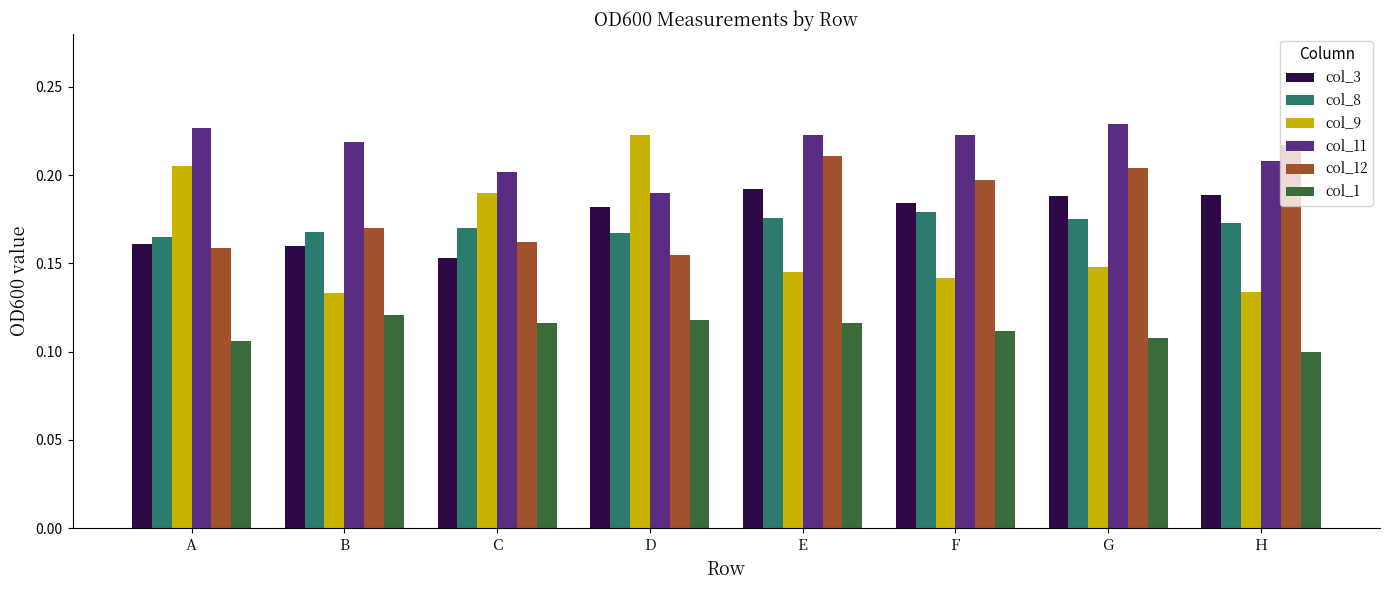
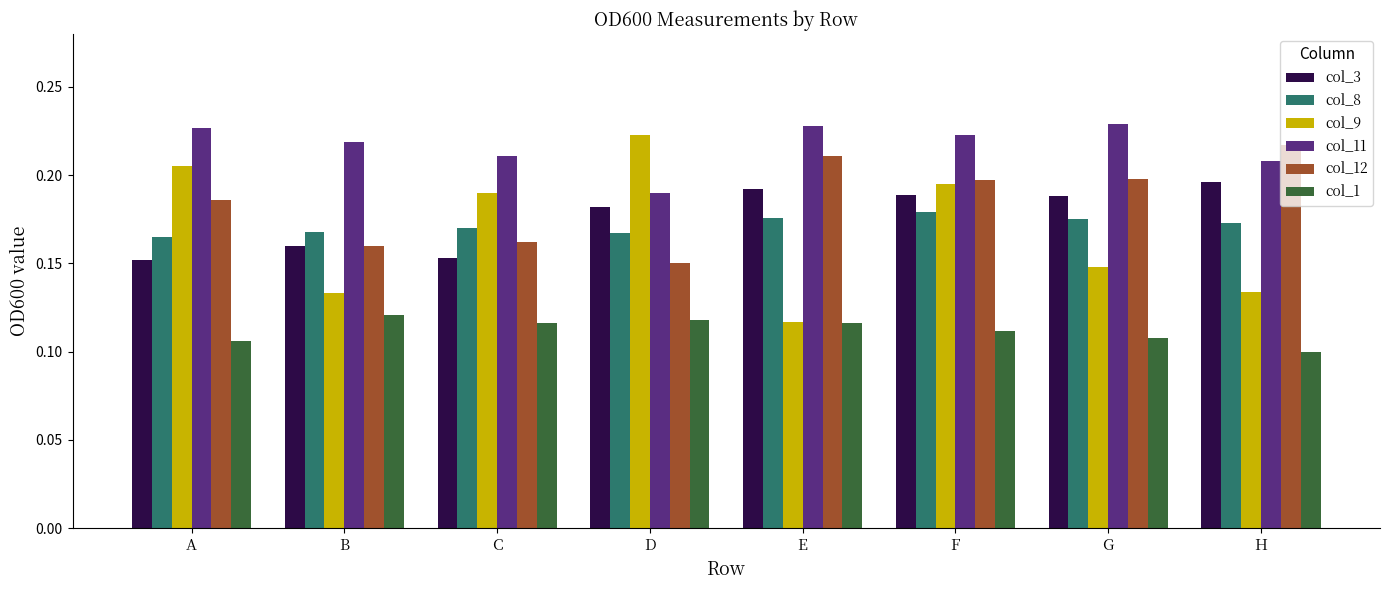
  {
    "col_3": {
-     "A": 0.161,
+     "A": 0.152,
      "B": 0.160,
      "C": 0.153,
      "D": 0.182,
      "E": 0.192,
-     "F": 0.184,
+     "F": 0.189,
      "G": 0.188,
-     "H": 0.189
+     "H": 0.196
    },
    "col_9": {
      "A": 0.205,
      "B": 0.133,
      "C": 0.190,
      "D": 0.223,
-     "E": 0.145,
-     "F": 0.142,
+     "E": 0.117,
+     "F": 0.195,
      "G": 0.148,
      "H": 0.134
    },
    "col_11": {
      "A": 0.227,
      "B": 0.219,
-     "C": 0.202,
+     "C": 0.211,
      "D": 0.190,
-     "E": 0.223,
+     "E": 0.228,
      "F": 0.223,
      "G": 0.229,
      "H": 0.208
    },
    "col_12": {
-     "A": 0.159,
-     "B": 0.17,
+     "A": 0.186,
+     "B": 0.16,
      "C": 0.162,
-     "D": 0.155,
+     "D": 0.150,
      "E": 0.211,
      "F": 0.197,
-     "G": 0.204
+     "G": 0.198
    }
  }
